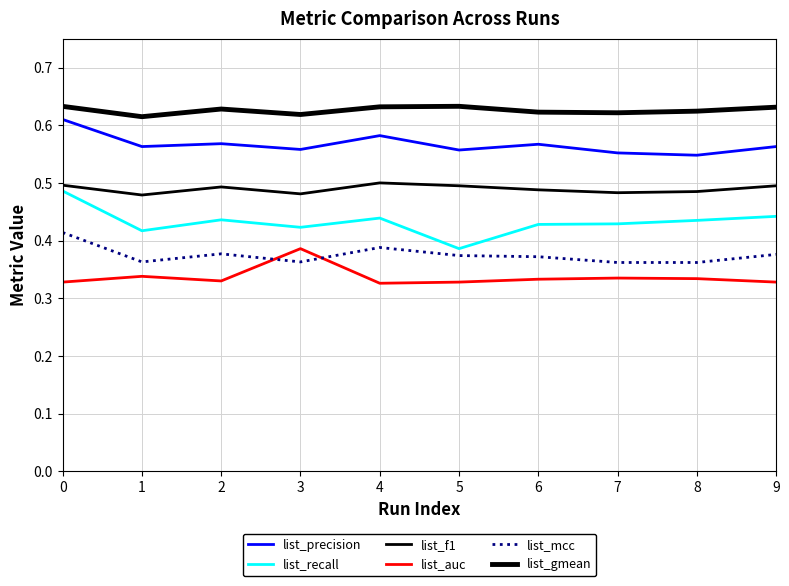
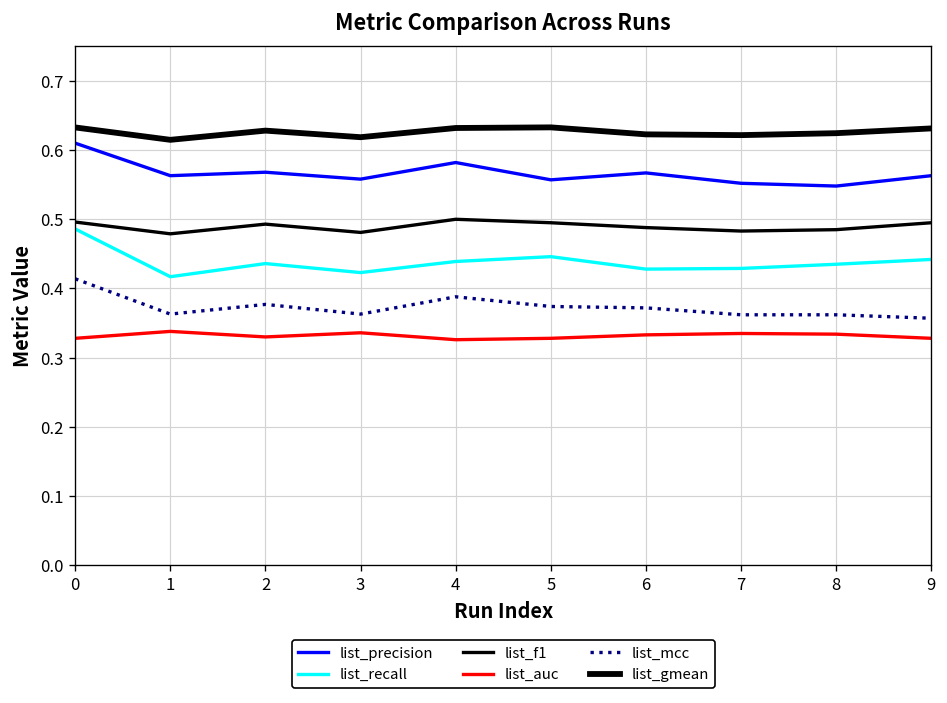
  {
    "list_precision": {
      "0": 0.61,
      "1": 0.56,
      "2": 0.57,
      "3": 0.56,
      "4": 0.58,
      "5": 0.56,
      "6": 0.57,
      "7": 0.55,
      "8": 0.55,
      "9": 0.56
    },
    "list_recall": {
      "0": 0.49,
      "1": 0.42,
      "2": 0.44,
      "3": 0.42,
      "4": 0.44,
-     "5": 0.39,
+     "5": 0.45,
      "6": 0.43,
      "7": 0.43,
      "8": 0.44,
      "9": 0.44
    },
    "list_auc": {
      "0": 0.33,
      "1": 0.34,
      "2": 0.33,
-     "3": 0.39,
+     "3": 0.34,
      "4": 0.33,
      "5": 0.33,
      "6": 0.33,
      "7": 0.34,
      "8": 0.33,
      "9": 0.33
    },
    "list_mcc": {
      "0": 0.41,
      "1": 0.36,
      "2": 0.38,
      "3": 0.36,
      "4": 0.39,
      "5": 0.37,
      "6": 0.37,
      "7": 0.36,
      "8": 0.36,
-     "9": 0.38
+     "9": 0.36
    }
  }
